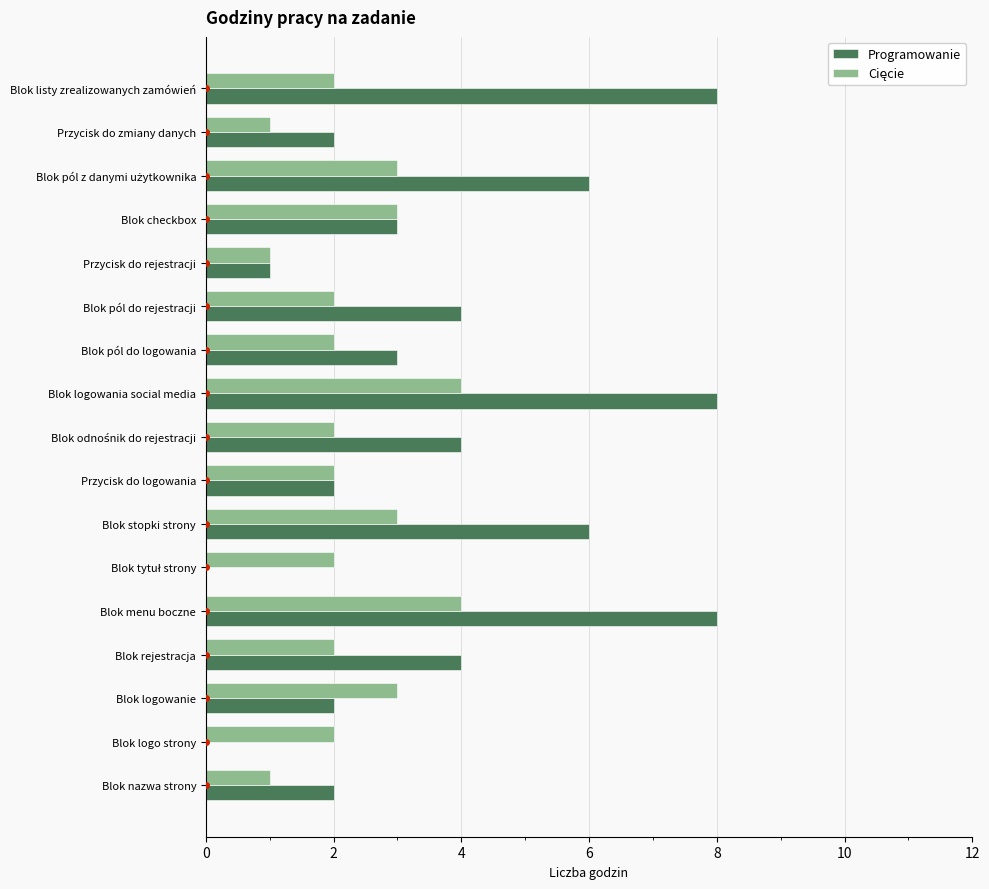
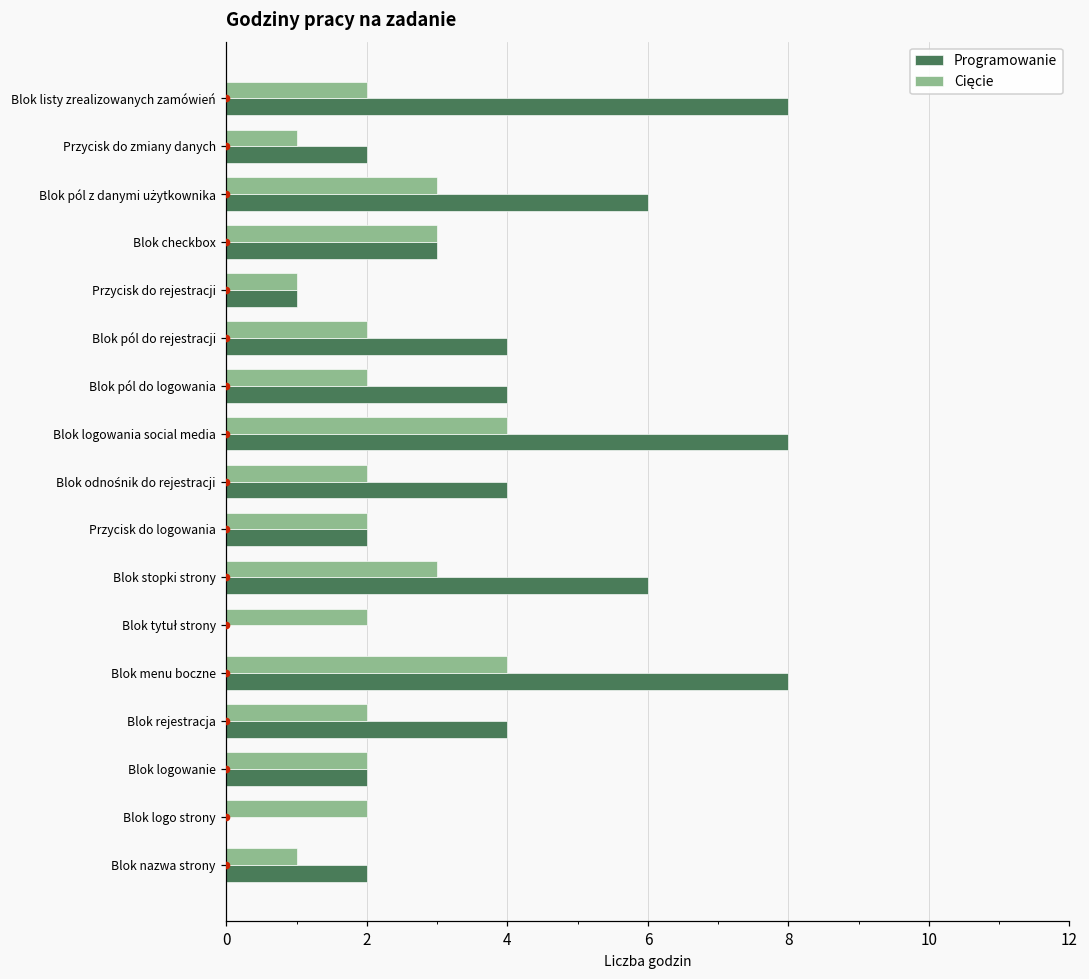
  {
    "Programowanie": {
      "Blok listy zrealizowanych zamówień": 8,
      "Przycisk do zmiany danych": 2,
      "Blok pól z danymi użytkownika": 6,
      "Blok checkbox": 3,
      "Przycisk do rejestracji": 1,
      "Blok pól do rejestracji": 4,
-     "Blok pól do logowania": 3,
+     "Blok pól do logowania": 4,
      "Blok logowania social media": 8,
      "Blok odnośnik do rejestracji": 4,
      "Przycisk do logowania": 2,
      "Blok stopki strony": 6,
      "Blok tytuł strony": 0,
      "Blok menu boczne": 8,
      "Blok rejestracja": 4,
      "Blok logowanie": 2,
      "Blok logo strony": 0,
      "Blok nazwa strony": 2
    },
    "Cięcie": {
      "Blok listy zrealizowanych zamówień": 2,
      "Przycisk do zmiany danych": 1,
      "Blok pól z danymi użytkownika": 3,
      "Blok checkbox": 3,
      "Przycisk do rejestracji": 1,
      "Blok pól do rejestracji": 2,
      "Blok pól do logowania": 2,
      "Blok logowania social media": 4,
      "Blok odnośnik do rejestracji": 2,
      "Przycisk do logowania": 2,
      "Blok stopki strony": 3,
      "Blok tytuł strony": 2,
      "Blok menu boczne": 4,
      "Blok rejestracja": 2,
-     "Blok logowanie": 3,
+     "Blok logowanie": 2,
      "Blok logo strony": 2,
      "Blok nazwa strony": 1
    }
  }
